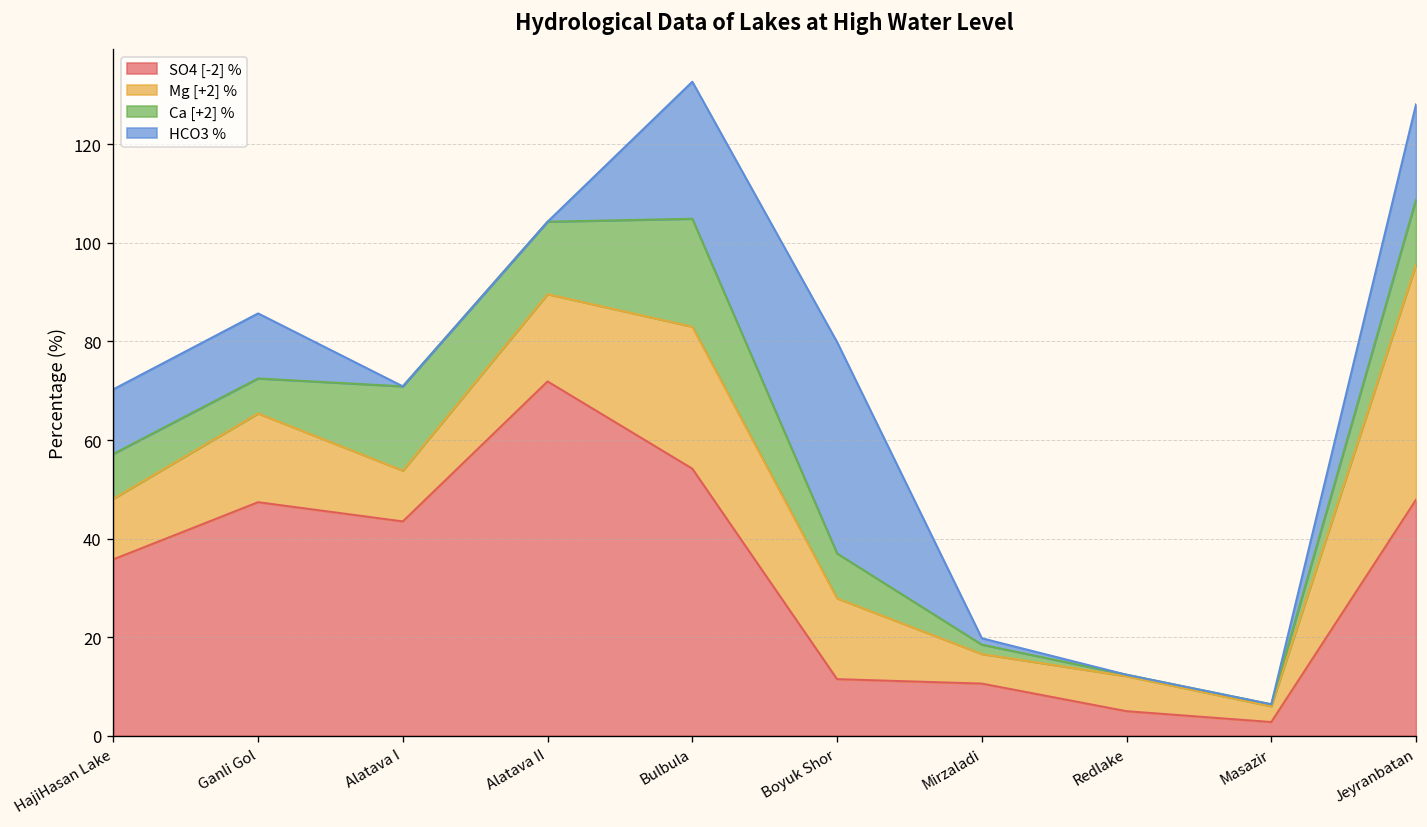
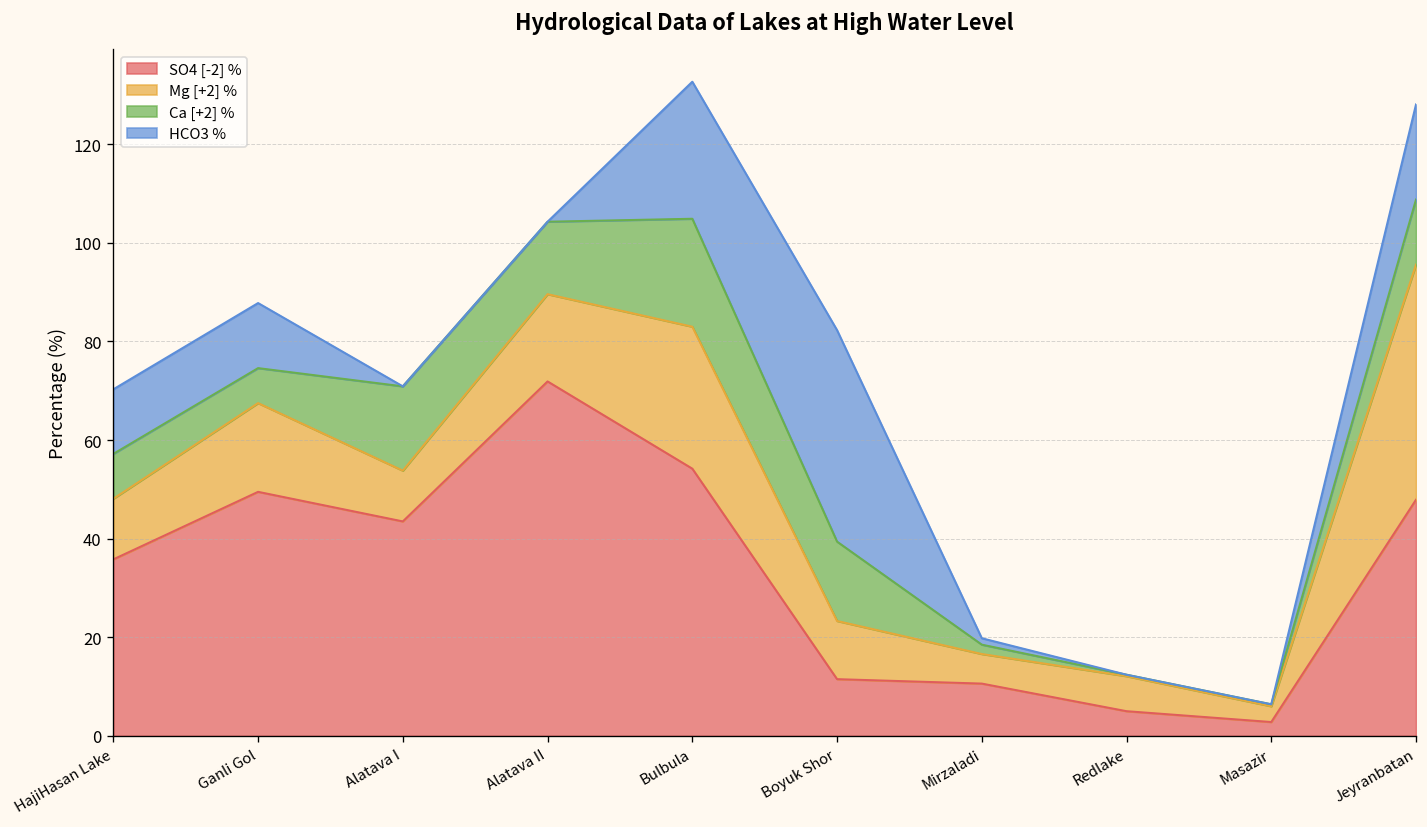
  {
    "SO4 [-2] %": {
      "HajiHasan Lake": 36,
-     "Ganli Gol": 47,
+     "Ganli Gol": 50,
      "Alatava I": 44,
      "Alatava II": 72,
      "Bulbula": 54,
      "Boyuk Shor": 12,
      "Mirzaladi": 11,
      "Redlake": 5,
      "Masazir": 3,
      "Jeyranbatan": 48
    },
    "Mg [+2] %": {
      "HajiHasan Lake": 12,
      "Ganli Gol": 18,
      "Alatava I": 10,
      "Alatava II": 18,
      "Bulbula": 29,
-     "Boyuk Shor": 16,
+     "Boyuk Shor": 12,
      "Mirzaladi": 6,
      "Jeyranbatan": 48
    },
    "Ca [+2] %": {
      "HajiHasan Lake": 9,
      "Ganli Gol": 7,
      "Bulbula": 22,
-     "Boyuk Shor": 9,
+     "Boyuk Shor": 16,
      "Mirzaladi": 2,
      "Jeyranbatan": 13
    },
    "HCO3 %": {
      "HajiHasan Lake": 13,
      "Ganli Gol": 13,
      "Bulbula": 28,
      "Boyuk Shor": 43,
      "Mirzaladi": 1,
      "Jeyranbatan": 19
    }
  }
